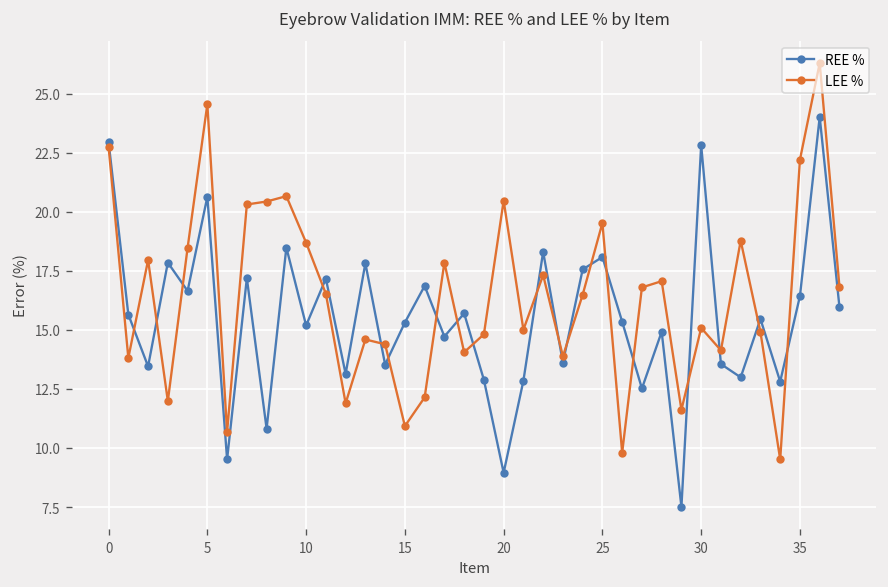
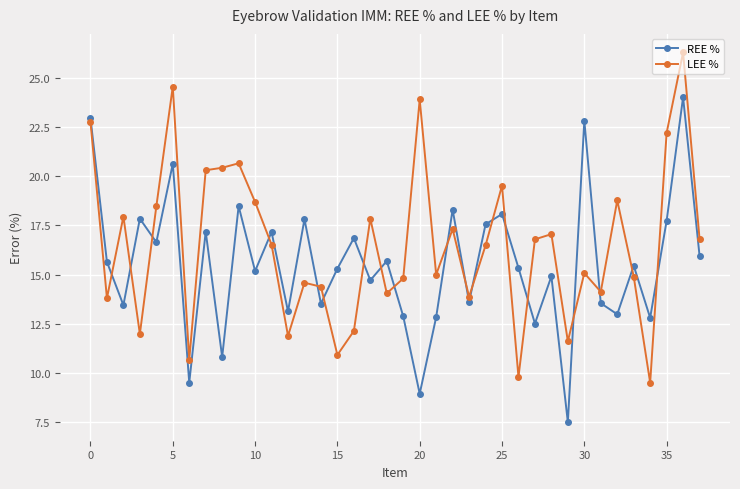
  {
    "REE %": {
      "0": 22.9,
      "5": 20.6,
      "10": 15.2,
      "15": 15.3,
      "20": 9.0,
      "25": 18.1,
      "30": 22.8,
-     "35": 16.4
+     "35": 17.7
    },
    "LEE %": {
      "0": 22.7,
      "5": 24.6,
      "10": 18.7,
      "15": 10.9,
-     "20": 20.5,
+     "20": 23.9,
      "25": 19.5,
      "30": 15.1,
      "35": 22.2
    }
  }
